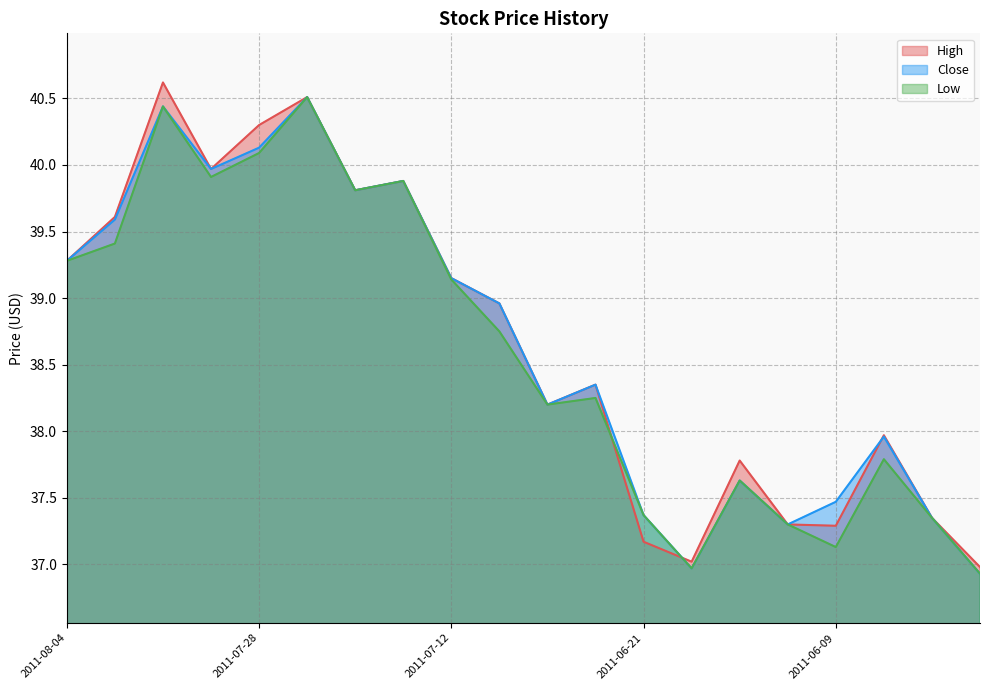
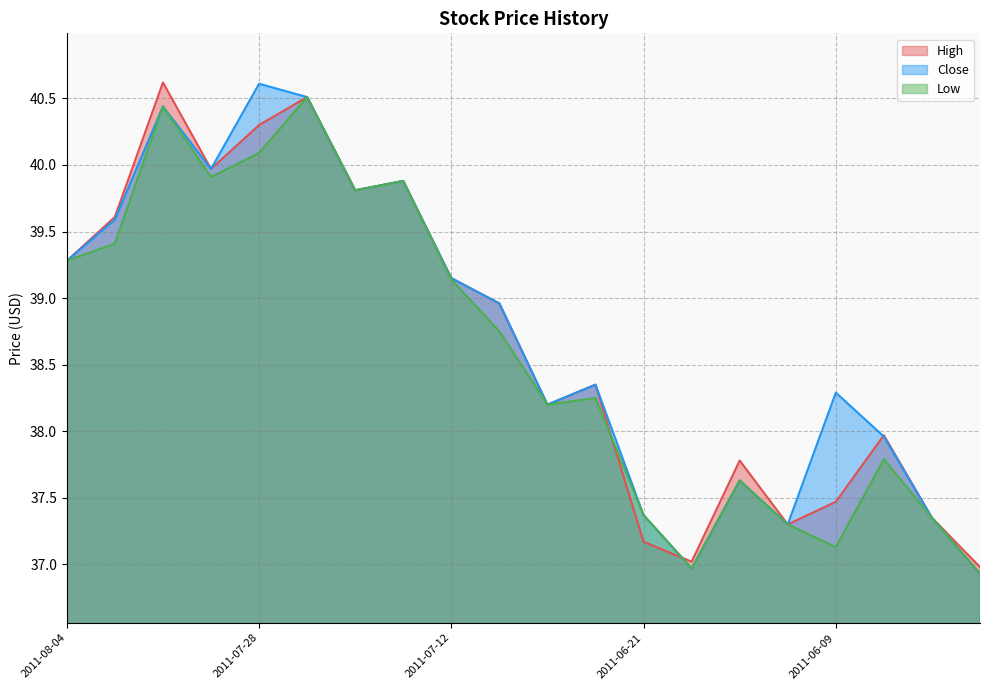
  {
    "High": {
      "2011-07-28": 40.30,
      "2011-06-21": 37.17,
-     "2011-06-09": 37.29
+     "2011-06-09": 37.47
    },
    "Close": {
-     "2011-07-28": 40.13,
-     "2011-06-09": 37.47
+     "2011-07-28": 40.61,
+     "2011-06-09": 38.29
    },
    "Low": {
      "2011-07-28": 40.09,
      "2011-06-09": 37.13
    }
  }
